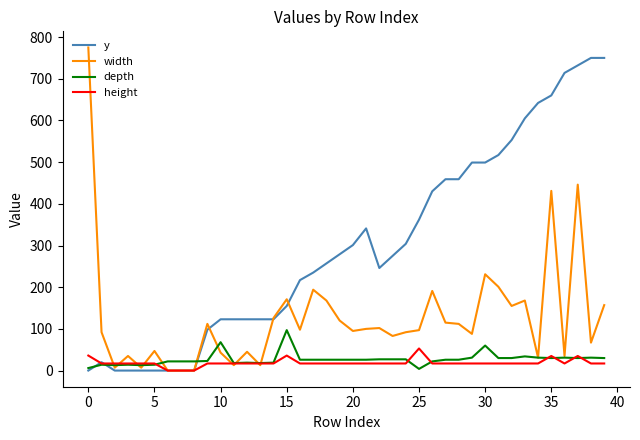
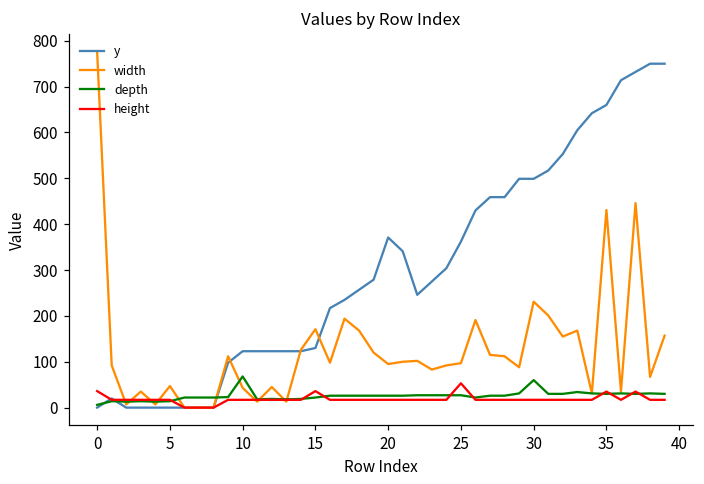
  {
    "y": {
      "5": 0,
      "10": 120,
-     "15": 160,
-     "20": 300,
+     "15": 130,
+     "20": 370,
      "25": 360,
      "30": 500,
      "35": 660
    },
    "width": {
      "0": 780,
      "5": 50,
      "10": 40,
      "15": 170,
      "20": 100,
      "25": 100,
      "30": 230,
      "35": 430
    },
    "depth": {
      "10": 70,
-     "15": 100,
+     "15": 20,
      "20": 30,
-     "25": 0,
+     "25": 30,
      "30": 60
    },
    "height": {
      "0": 40,
      "10": 20,
      "15": 40,
      "20": 20,
      "25": 50,
      "30": 20
    }
  }
